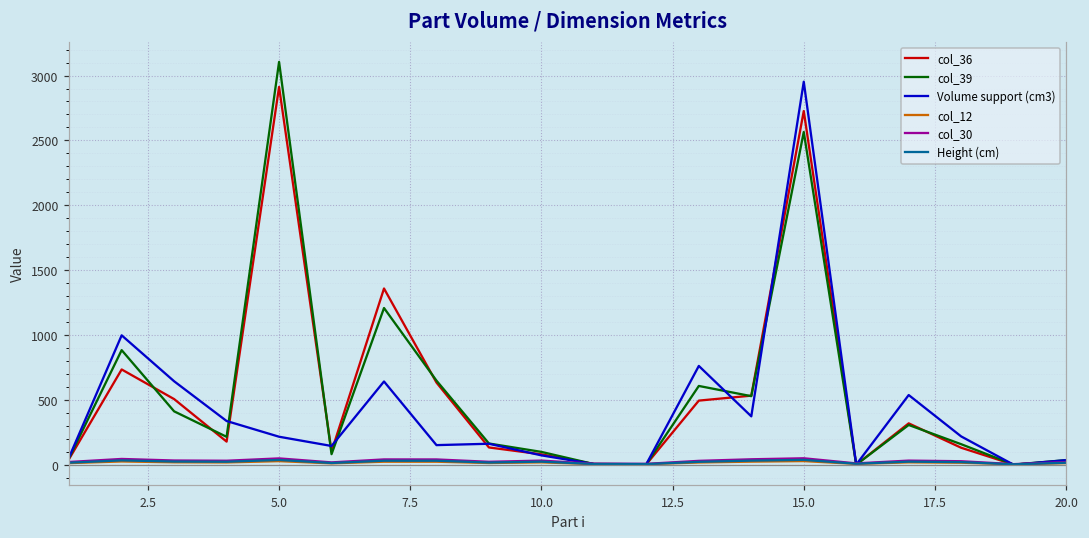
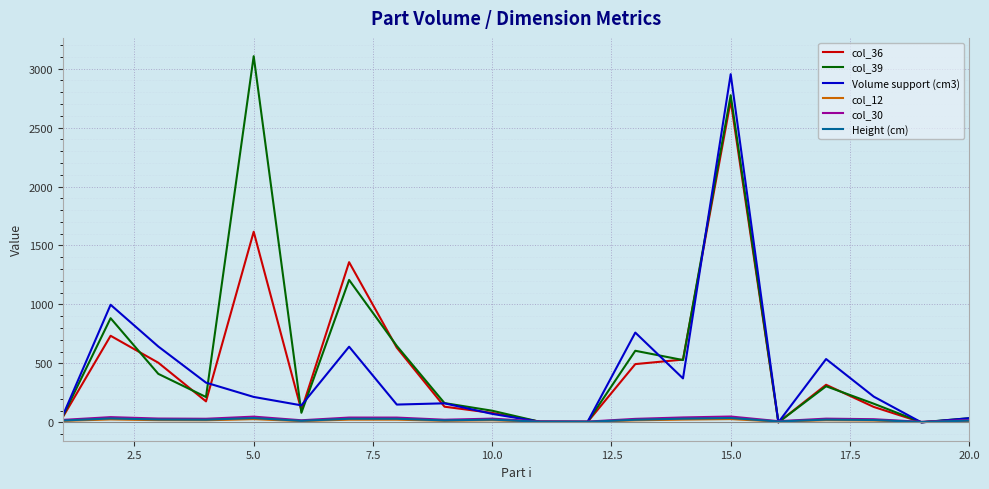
  {
    "col_36": {
-     "5.0": 2910,
+     "5.0": 1620,
      "15.0": 2730
    },
    "col_39": {
      "5.0": 3110,
-     "15.0": 2560
+     "15.0": 2770
    },
    "Volume support (cm3)": {
      "5.0": 220,
      "15.0": 2950
    }
  }
